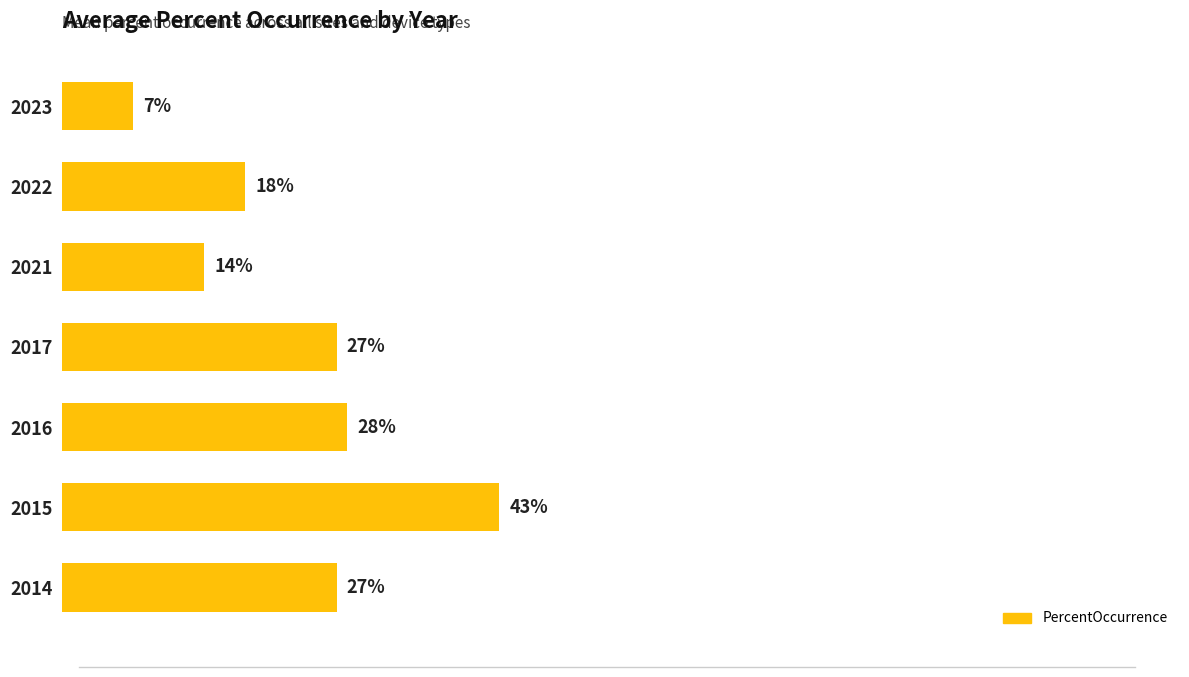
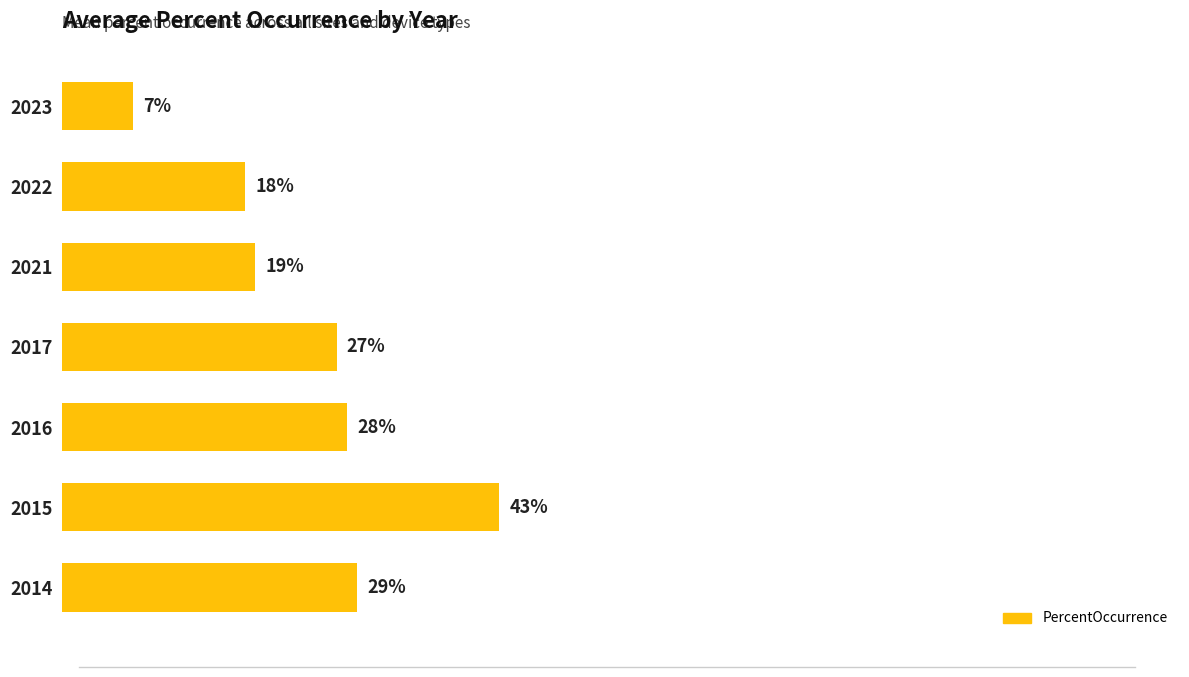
  {
    "2023": "7%",
    "2022": "18%",
-   "2021": "14%",
+   "2021": "19%",
    "2017": "27%",
    "2016": "28%",
    "2015": "43%",
-   "2014": "27%"
+   "2014": "29%"
  }
